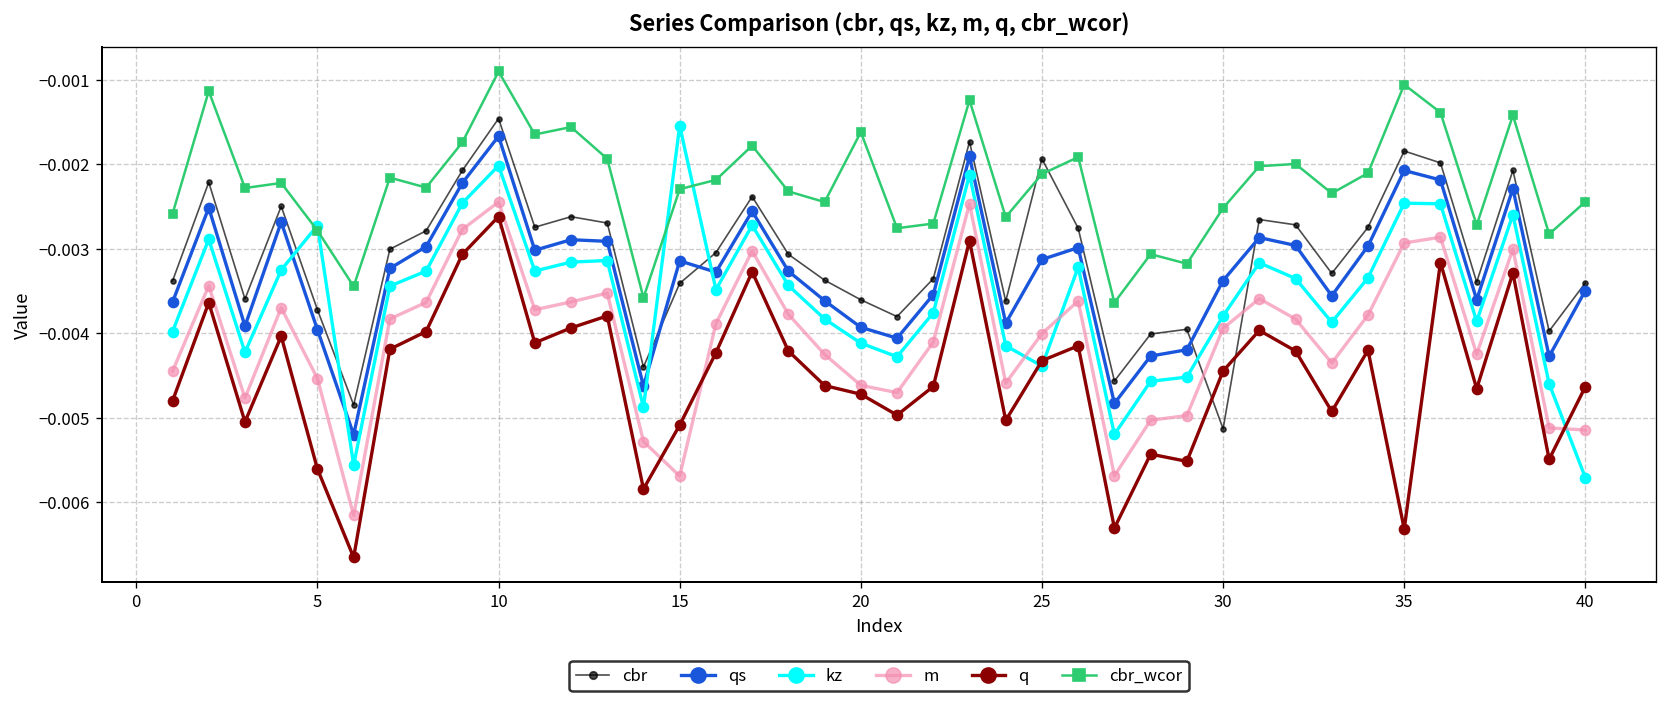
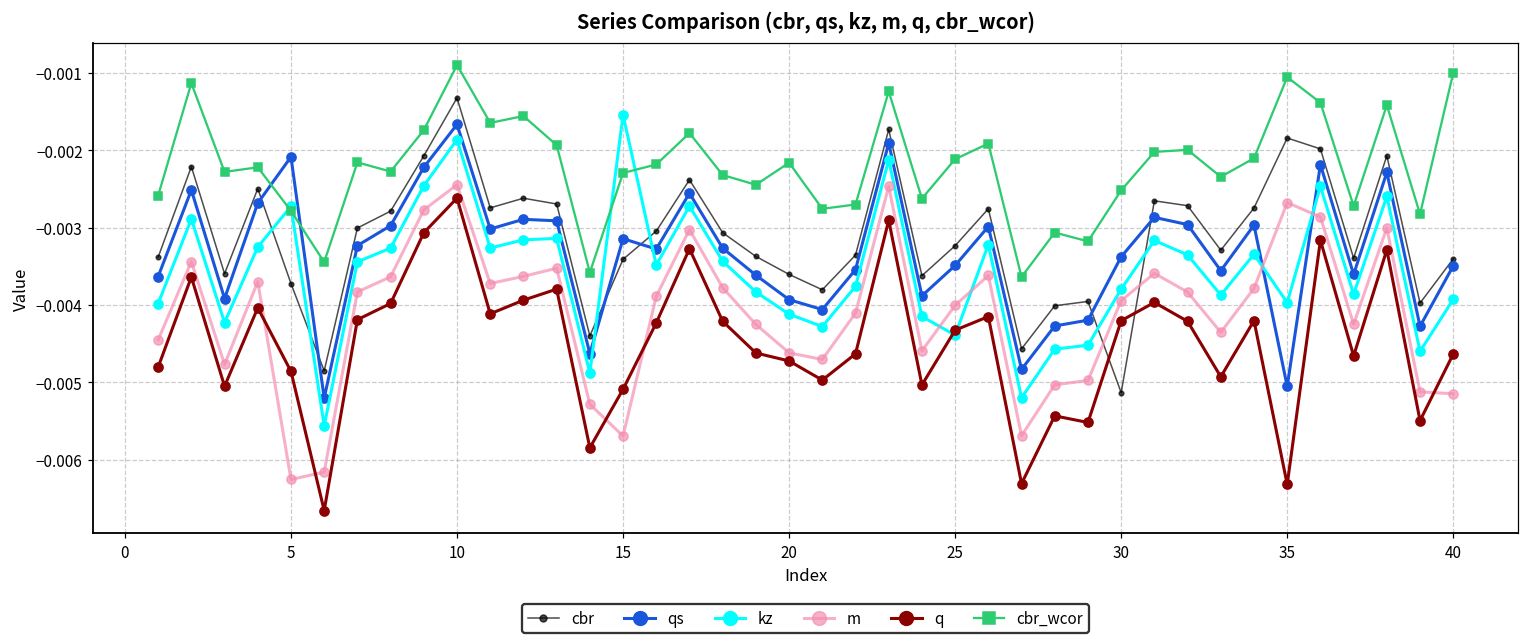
  {
    "cbr": {
      "5": -0.0037,
-     "10": -0.0015,
+     "10": -0.0013,
      "15": -0.0034,
      "20": -0.0036,
-     "25": -0.0019,
+     "25": -0.0032,
      "30": -0.0051,
      "35": -0.0018,
      "40": -0.0034
    },
    "qs": {
-     "5": -0.0040,
+     "5": -0.0021,
      "10": -0.0017,
      "15": -0.0031,
      "20": -0.0039,
-     "25": -0.0031,
+     "25": -0.0035,
      "30": -0.0034,
-     "35": -0.0021,
+     "35": -0.0051,
      "40": -0.0035
    },
    "kz": {
      "5": -0.0027,
-     "10": -0.0020,
+     "10": -0.0019,
      "15": -0.0015,
      "20": -0.0041,
      "25": -0.0044,
      "30": -0.0038,
-     "35": -0.0025,
-     "40": -0.0057
+     "35": -0.0040,
+     "40": -0.0039
    },
    "m": {
-     "5": -0.0045,
+     "5": -0.0063,
      "10": -0.0024,
      "15": -0.0057,
      "20": -0.0046,
      "25": -0.0040,
      "30": -0.0039,
-     "35": -0.0029,
+     "35": -0.0027,
      "40": -0.0051
    },
    "q": {
-     "5": -0.0056,
+     "5": -0.0049,
      "10": -0.0026,
      "15": -0.0051,
      "20": -0.0047,
      "25": -0.0043,
-     "30": -0.0044,
+     "30": -0.0042,
      "35": -0.0063,
      "40": -0.0046
    },
    "cbr_wcor": {
      "5": -0.0028,
      "10": -0.0009,
      "15": -0.0023,
-     "20": -0.0016,
+     "20": -0.0022,
      "25": -0.0021,
      "30": -0.0025,
      "35": -0.0011,
-     "40": -0.0024
+     "40": -0.0010
    }
  }
